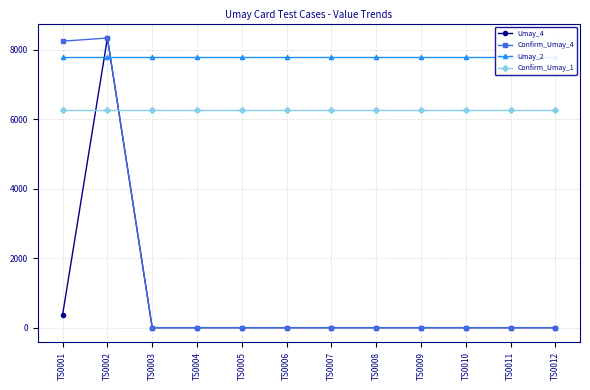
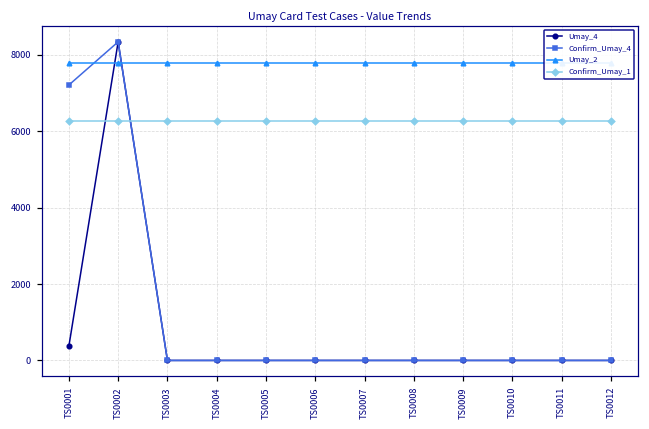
  {
    "Umay_4": {
      "TS0001": 400
    },
    "Confirm_Umay_4": {
-     "TS0001": 8300
+     "TS0001": 7200
    },
    "Umay_2": {
      "TS0001": 7800,
      "TS0002": 7800,
      "TS0003": 7800,
      "TS0004": 7800,
      "TS0005": 7800,
      "TS0006": 7800,
      "TS0007": 7800,
      "TS0008": 7800,
      "TS0009": 7800,
      "TS0010": 7800
    },
    "Confirm_Umay_1": {
      "TS0001": 6300,
      "TS0002": 6300,
      "TS0003": 6300,
      "TS0004": 6300,
      "TS0005": 6300,
      "TS0006": 6300,
      "TS0007": 6300,
      "TS0008": 6300,
      "TS0009": 6300,
      "TS0010": 6300,
      "TS0011": 6300,
      "TS0012": 6300
    }
  }
